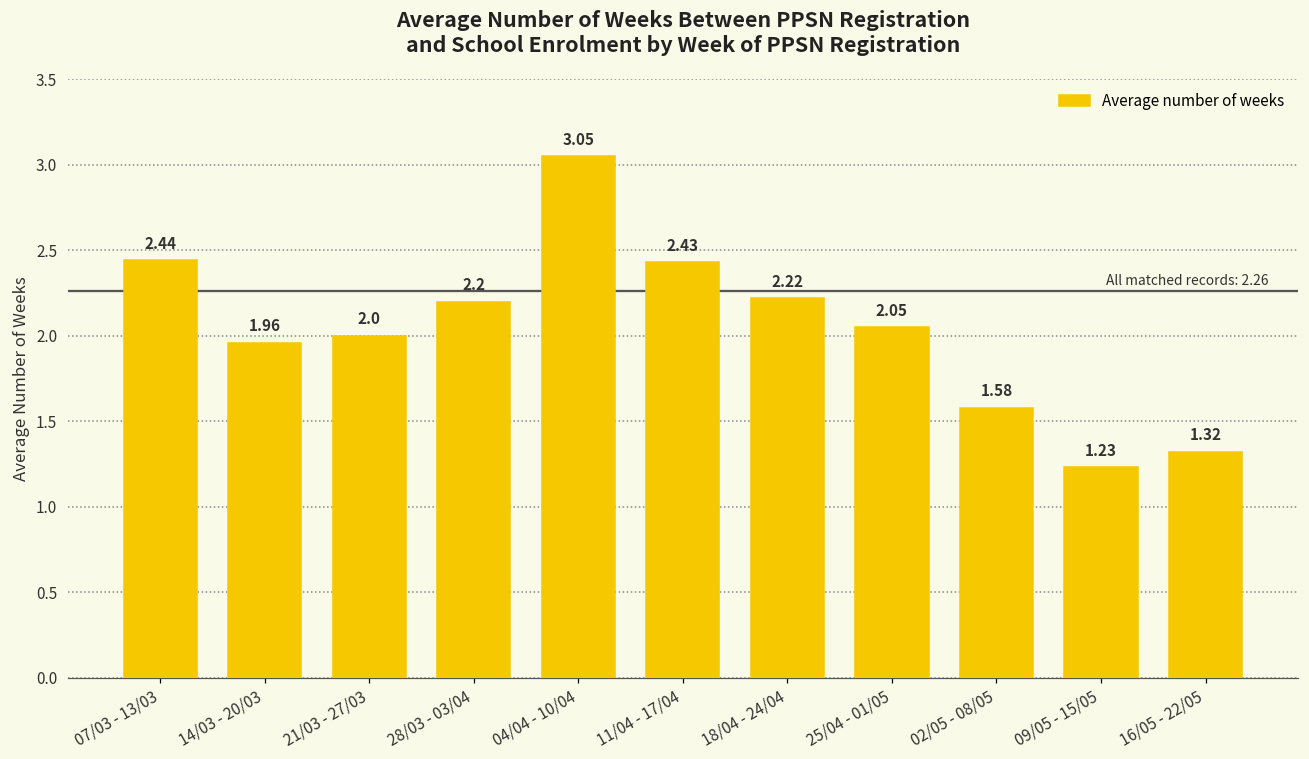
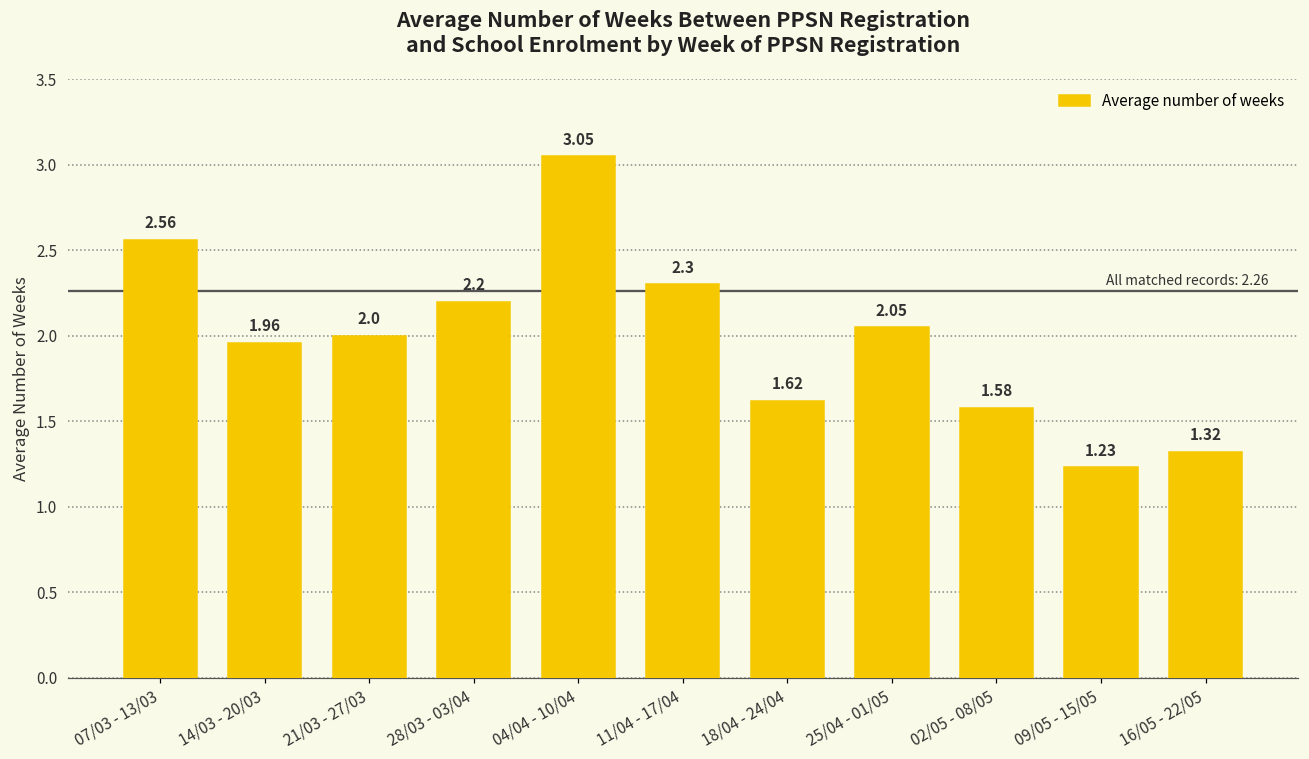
  {
-   "07/03 - 13/03": 2.44,
+   "07/03 - 13/03": 2.56,
    "14/03 - 20/03": 1.96,
    "21/03 - 27/03": 2.0,
    "28/03 - 03/04": 2.2,
    "04/04 - 10/04": 3.05,
-   "11/04 - 17/04": 2.43,
-   "18/04 - 24/04": 2.22,
+   "11/04 - 17/04": 2.3,
+   "18/04 - 24/04": 1.62,
    "25/04 - 01/05": 2.05,
    "02/05 - 08/05": 1.58,
    "09/05 - 15/05": 1.23,
    "16/05 - 22/05": 1.32
  }
